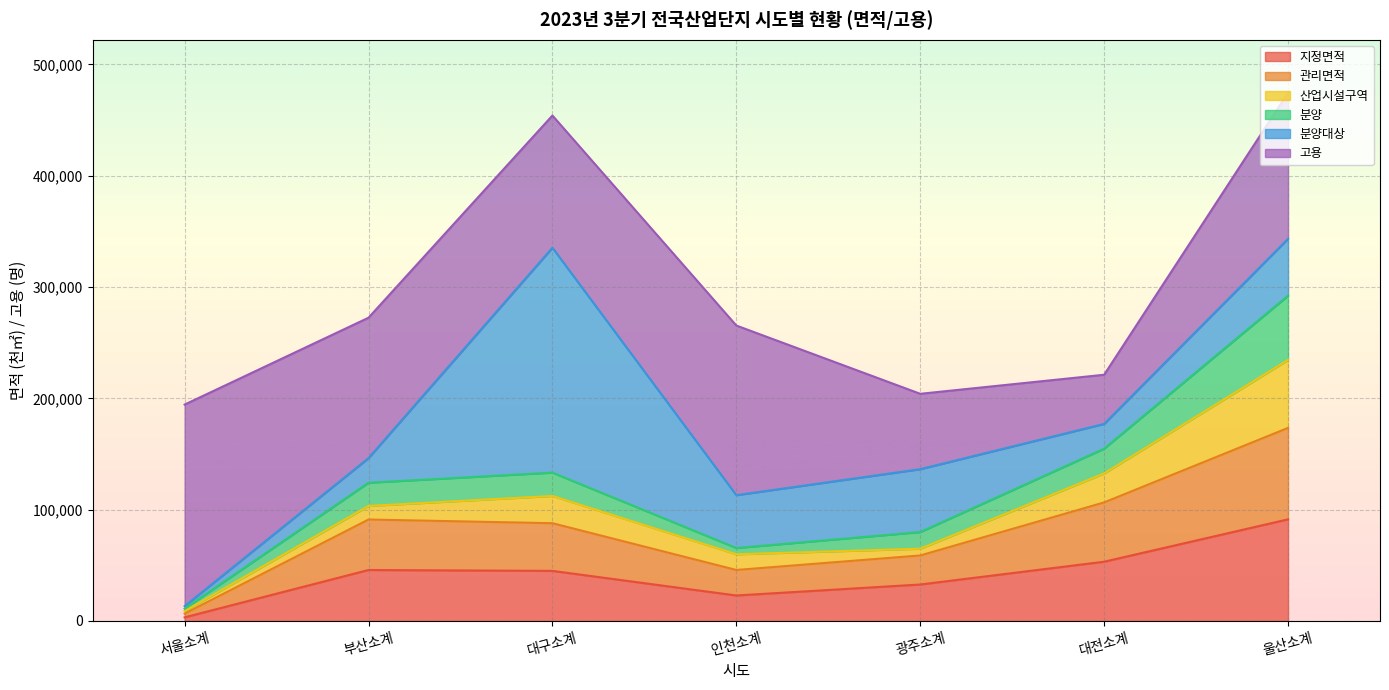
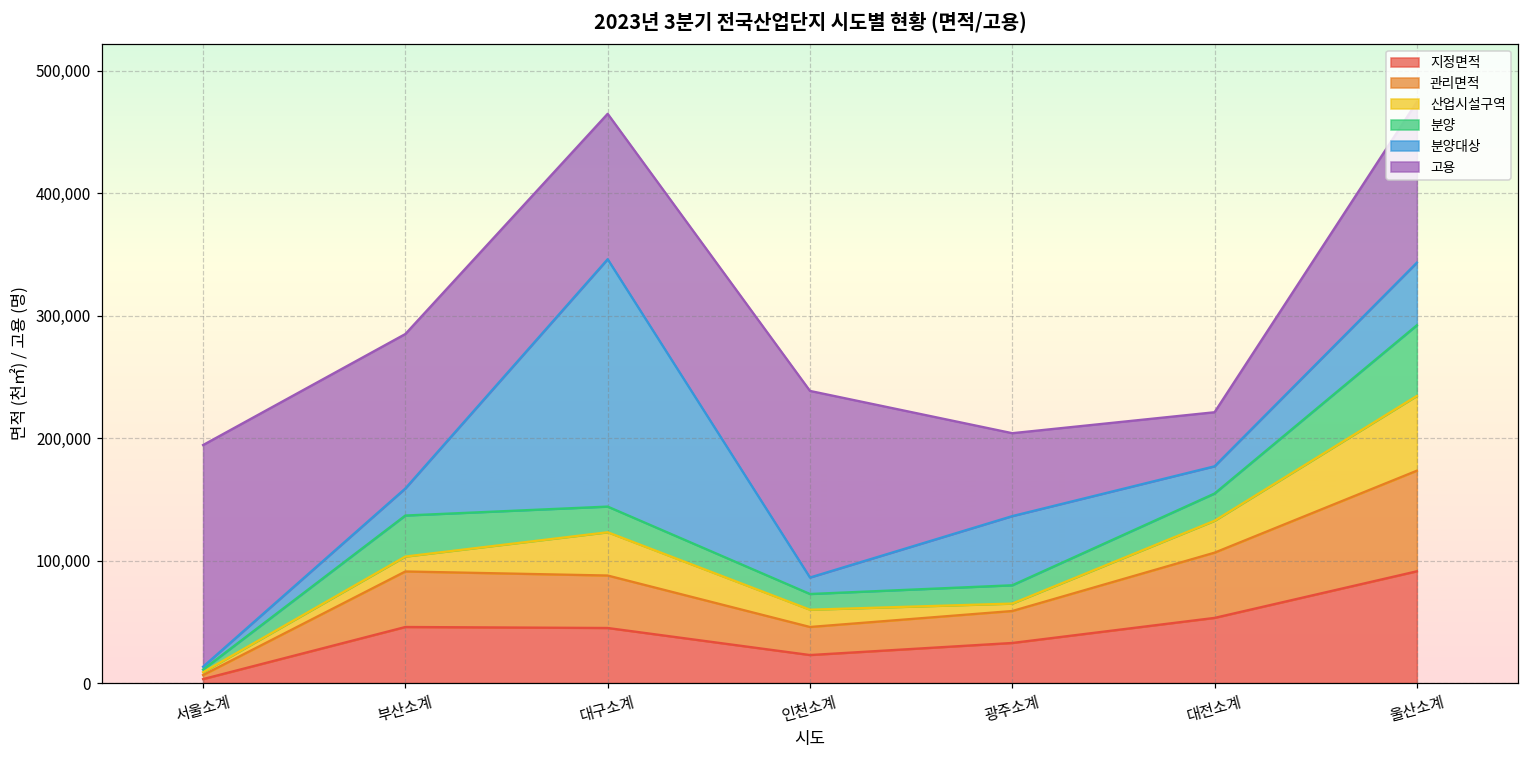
  {
    "산업시설구역": {
      "부산소계": "12,000",
-     "대구소계": "24,000",
+     "대구소계": "35,000",
      "인천소계": "14,000",
      "광주소계": "6,000",
      "대전소계": "26,000",
      "울산소계": "61,000"
    },
    "분양": {
-     "부산소계": "21,000",
+     "부산소계": "34,000",
      "대구소계": "21,000",
-     "인천소계": "6,000",
+     "인천소계": "13,000",
      "광주소계": "15,000",
      "대전소계": "22,000",
      "울산소계": "58,000"
    },
    "분양대상": {
      "서울소계": "2,000",
      "부산소계": "22,000",
      "대구소계": "202,000",
-     "인천소계": "47,000",
+     "인천소계": "13,000",
      "광주소계": "56,000",
      "대전소계": "22,000",
      "울산소계": "51,000"
    },
    "고용": {
      "서울소계": "181,000",
      "부산소계": "126,000",
      "대구소계": "119,000",
      "인천소계": "152,000",
      "광주소계": "68,000",
      "대전소계": "44,000"
    }
  }
